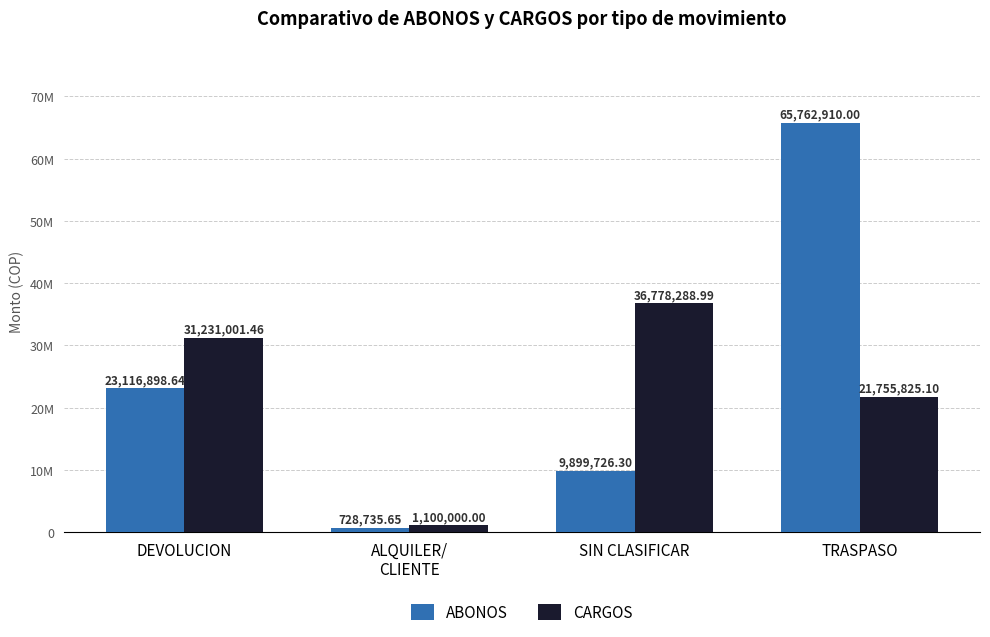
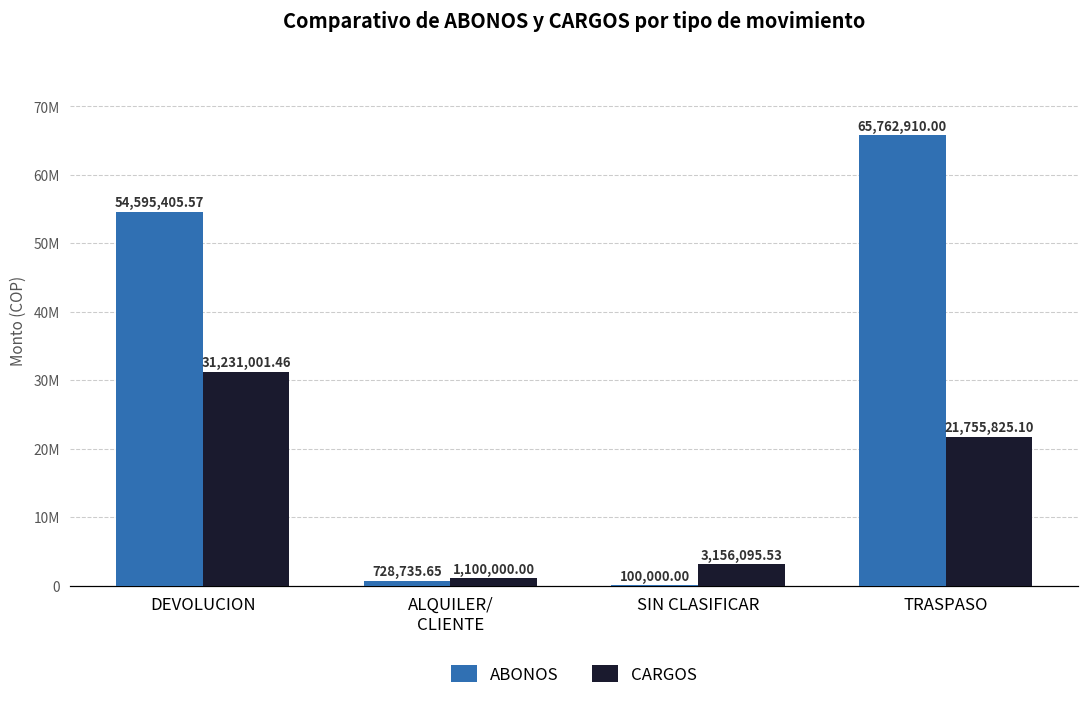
  {
    "ABONOS": {
-     "DEVOLUCION": "23,116,898.64",
+     "DEVOLUCION": "54,595,405.57",
      "ALQUILER/ CLIENTE": "728,735.65",
-     "SIN CLASIFICAR": "9,899,726.30",
+     "SIN CLASIFICAR": "100,000.00",
      "TRASPASO": "65,762,910.00"
    },
    "CARGOS": {
      "DEVOLUCION": "31,231,001.46",
      "ALQUILER/ CLIENTE": "1,100,000.00",
-     "SIN CLASIFICAR": "36,778,288.99",
+     "SIN CLASIFICAR": "3,156,095.53",
      "TRASPASO": "21,755,825.10"
    }
  }
